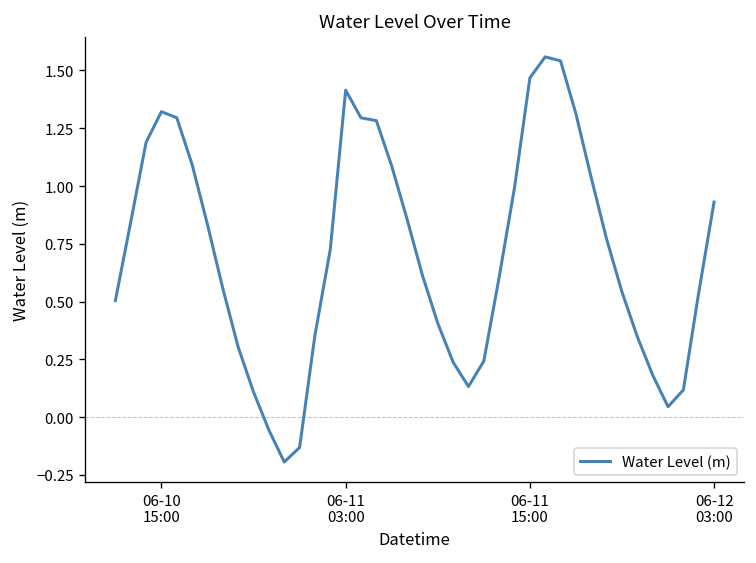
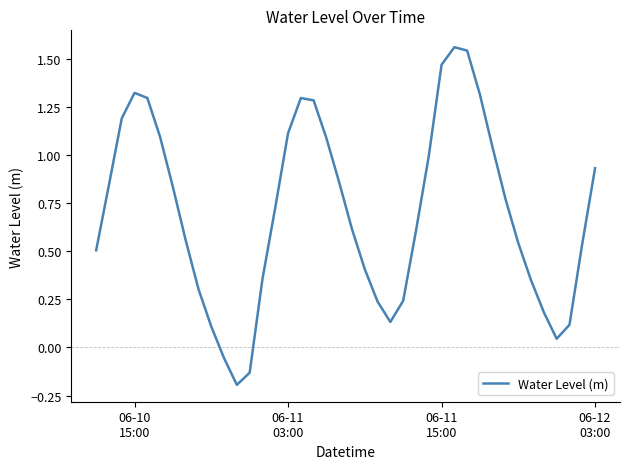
  {
    "06-10 15:00": 1.32,
-   "06-11 03:00": 1.41,
+   "06-11 03:00": 1.11,
    "06-11 15:00": 1.47,
    "06-12 03:00": 0.93
  }
